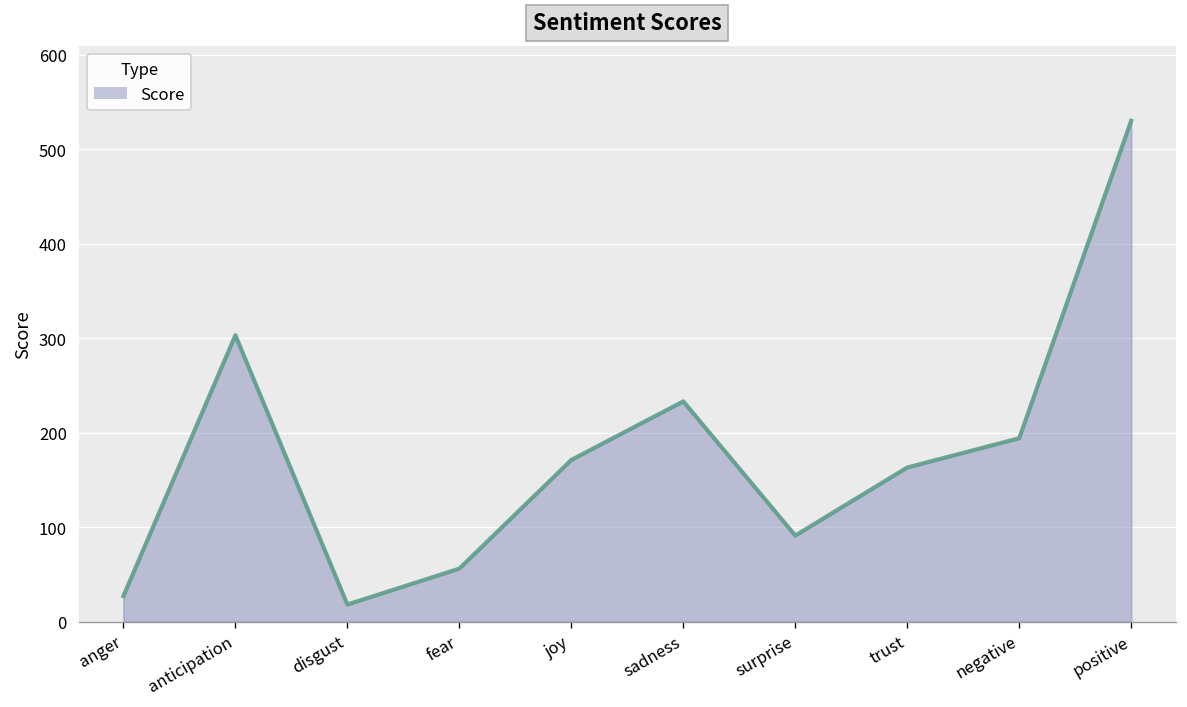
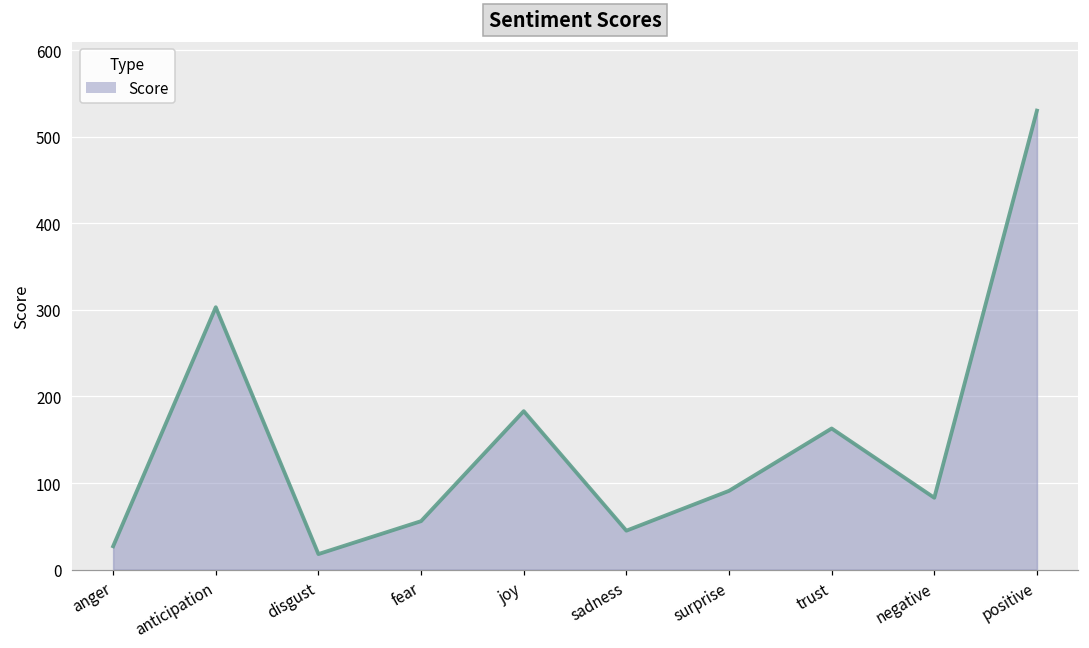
  {
    "anger": 30,
    "anticipation": 300,
    "disgust": 20,
    "fear": 60,
-   "joy": 170,
-   "sadness": 230,
+   "joy": 180,
+   "sadness": 50,
    "surprise": 90,
    "trust": 160,
-   "negative": 190,
+   "negative": 80,
    "positive": 530
  }
